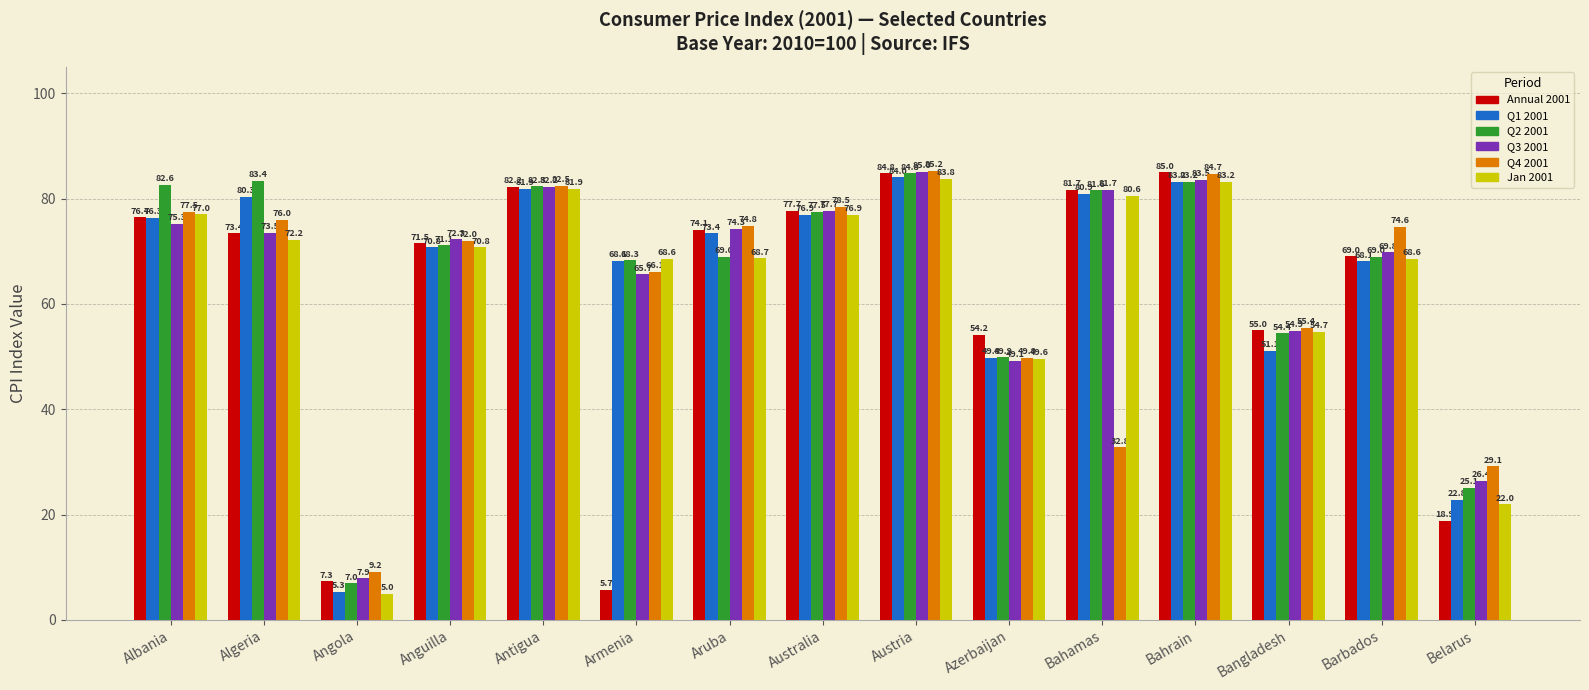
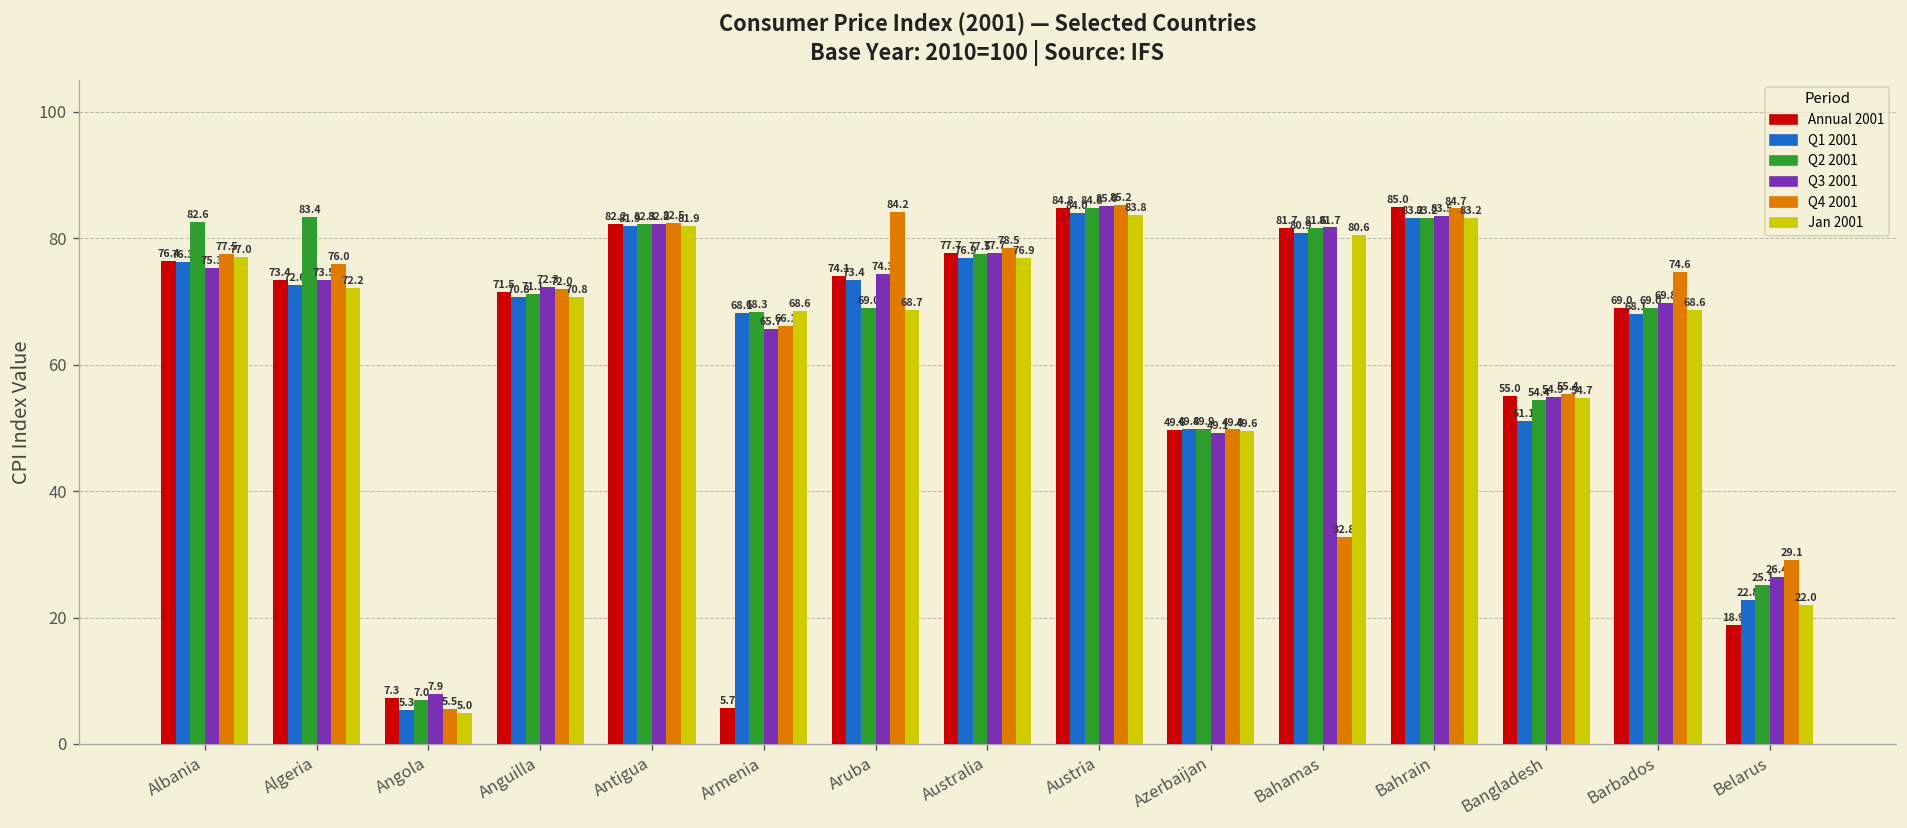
  {
    "Annual 2001": {
      "Angola": 7.3,
      "Armenia": 5.7,
-     "Azerbaijan": 54.2,
+     "Azerbaijan": 49.6,
      "Bahrain": 85.0,
      "Bangladesh": 55.0,
      "Belarus": 18.9
    },
    "Q1 2001": {
-     "Algeria": 80.3,
+     "Algeria": 72.6,
      "Angola": 5.3,
      "Bangladesh": 51.1,
      "Belarus": 22.8
    },
    "Q2 2001": {
      "Albania": 82.6,
      "Algeria": 83.4,
      "Angola": 7.0,
      "Aruba": 69.0,
      "Belarus": 25.1
    },
    "Q3 2001": {
      "Albania": 75.3,
      "Algeria": 73.5,
      "Angola": 7.9,
      "Aruba": 74.3,
      "Belarus": 26.4
    },
    "Q4 2001": {
      "Algeria": 76.0,
-     "Angola": 9.2,
-     "Aruba": 74.8,
+     "Angola": 5.5,
+     "Aruba": 84.2,
      "Bahamas": 32.8,
      "Bahrain": 84.7,
      "Barbados": 74.6,
      "Belarus": 29.1
    },
    "Jan 2001": {
      "Algeria": 72.2,
      "Angola": 5.0,
      "Anguilla": 70.8,
      "Armenia": 68.6,
      "Aruba": 68.7,
      "Australia": 76.9,
      "Austria": 83.8,
      "Bahamas": 80.6,
      "Bahrain": 83.2,
      "Barbados": 68.6,
      "Belarus": 22.0
    }
  }
